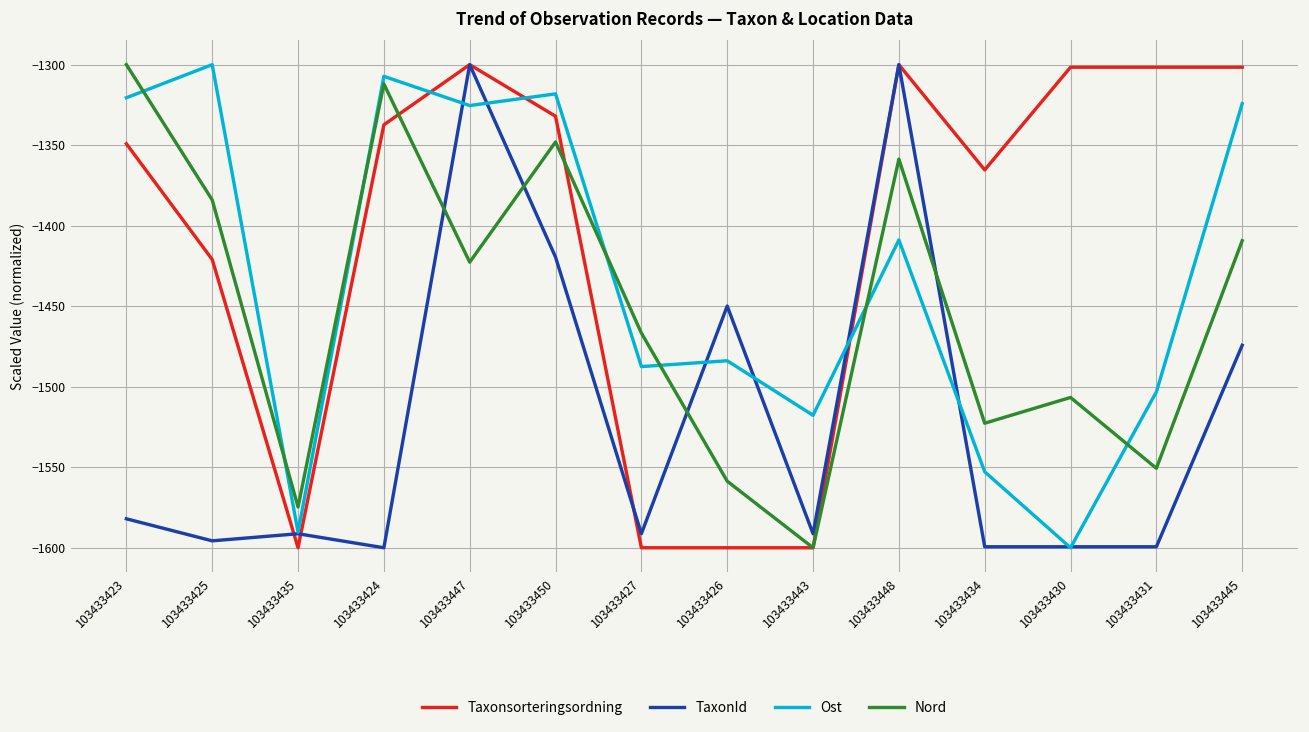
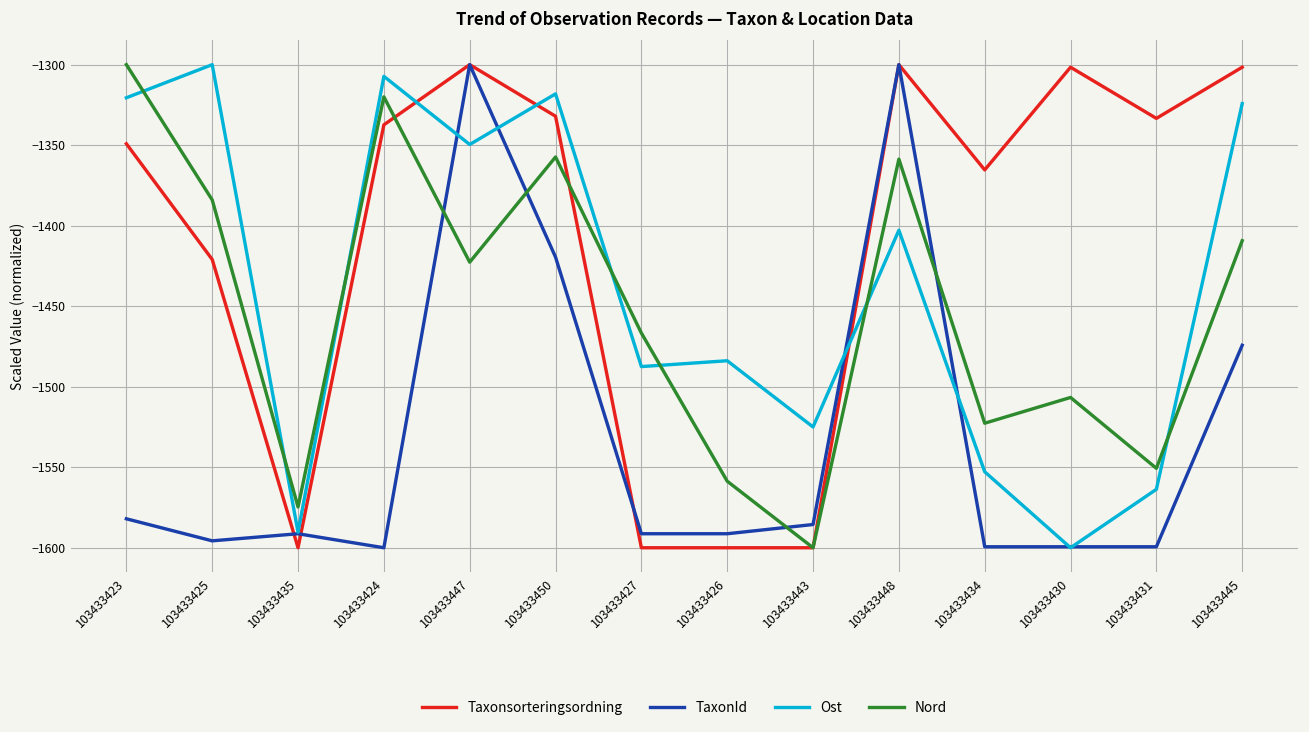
  {
    "Taxonsorteringsordning": {
      "103433423": -1349,
      "103433425": -1421,
      "103433435": -1600,
      "103433424": -1337,
      "103433450": -1332,
      "103433427": -1600,
      "103433426": -1600,
      "103433434": -1365,
      "103433430": -1302,
-     "103433431": -1302,
+     "103433431": -1333,
      "103433445": -1302
    },
    "TaxonId": {
      "103433423": -1582,
      "103433425": -1596,
      "103433424": -1600,
      "103433450": -1420,
      "103433427": -1591,
-     "103433426": -1450,
-     "103433443": -1591,
+     "103433426": -1591,
+     "103433443": -1586,
      "103433434": -1599,
      "103433431": -1599,
      "103433445": -1474
    },
    "Ost": {
      "103433423": -1321,
      "103433425": -1300,
      "103433424": -1307,
-     "103433447": -1325,
+     "103433447": -1350,
      "103433450": -1318,
      "103433427": -1488,
      "103433426": -1484,
-     "103433443": -1518,
-     "103433448": -1409,
+     "103433443": -1525,
+     "103433448": -1403,
      "103433434": -1553,
-     "103433431": -1503,
+     "103433431": -1564,
      "103433445": -1324
    },
    "Nord": {
      "103433423": -1300,
      "103433425": -1384,
      "103433435": -1575,
-     "103433424": -1312,
+     "103433424": -1320,
      "103433447": -1423,
-     "103433450": -1348,
+     "103433450": -1357,
      "103433427": -1467,
      "103433426": -1559,
      "103433448": -1359,
      "103433434": -1523,
      "103433430": -1507,
      "103433431": -1551,
      "103433445": -1409
    }
  }
